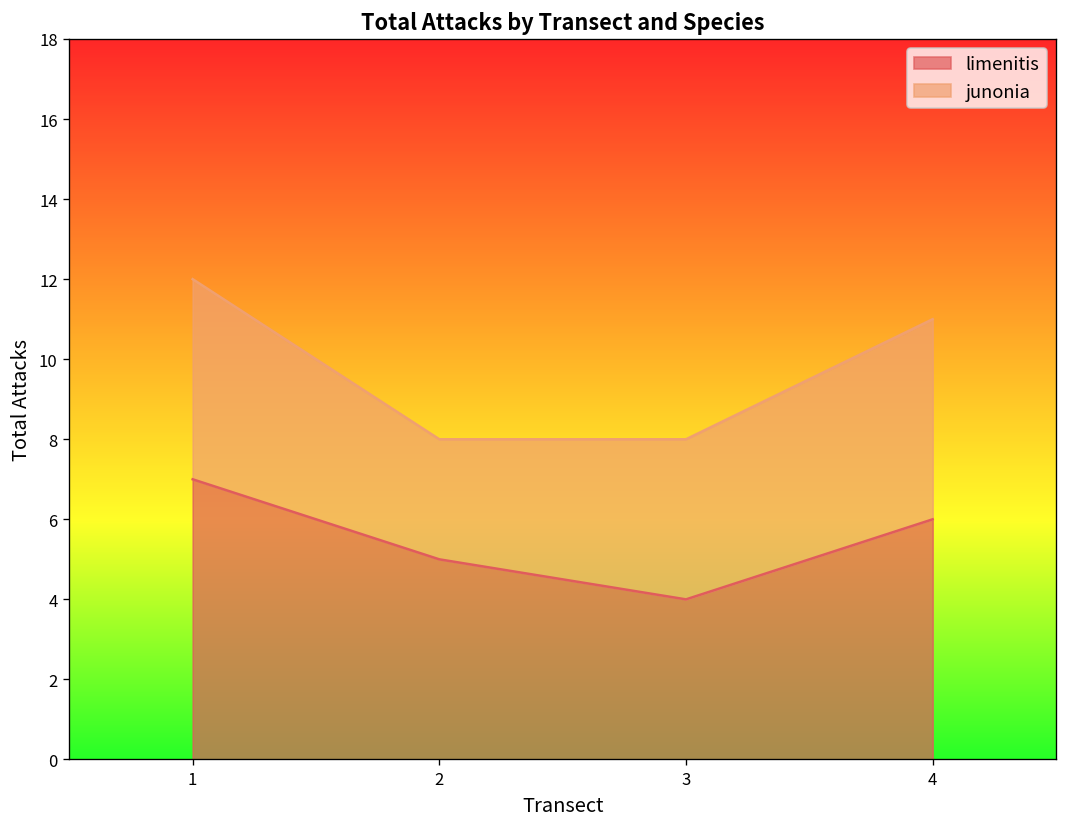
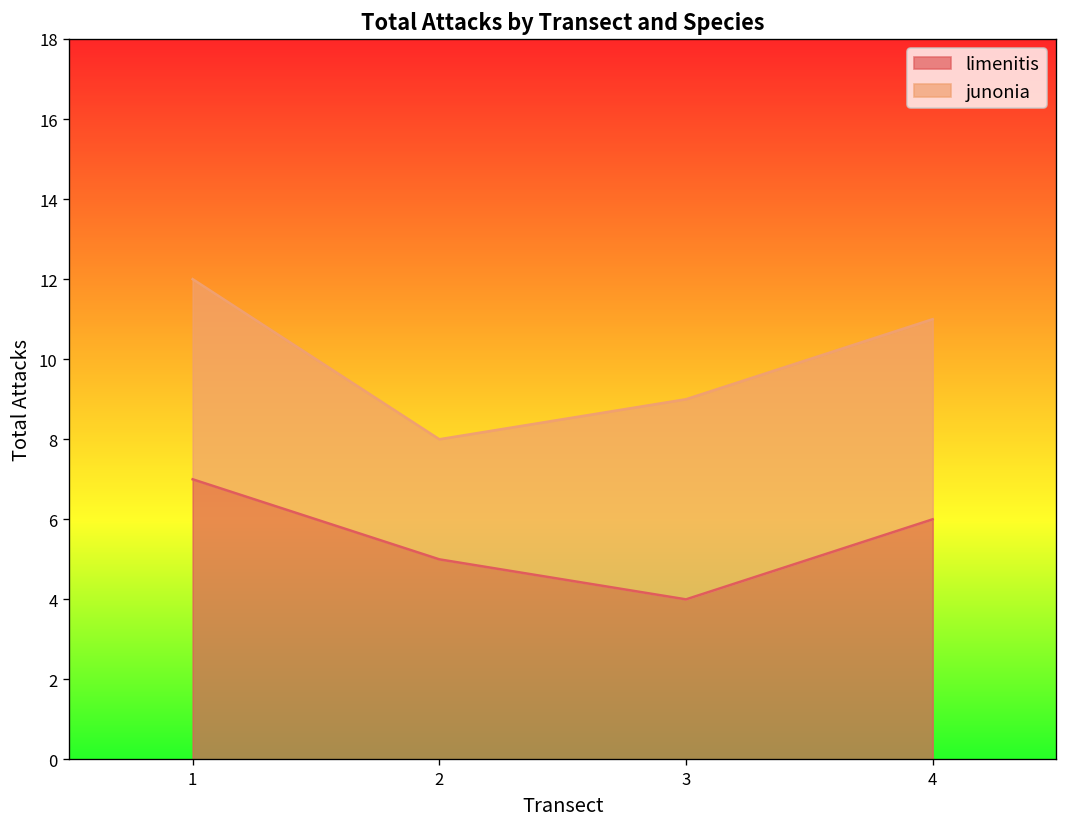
  {
    "limenitis": {
      "1": 7,
      "2": 5,
      "3": 4,
      "4": 6
    },
    "junonia": {
      "1": 5,
      "2": 3,
-     "3": 4,
+     "3": 5,
      "4": 5
    }
  }
